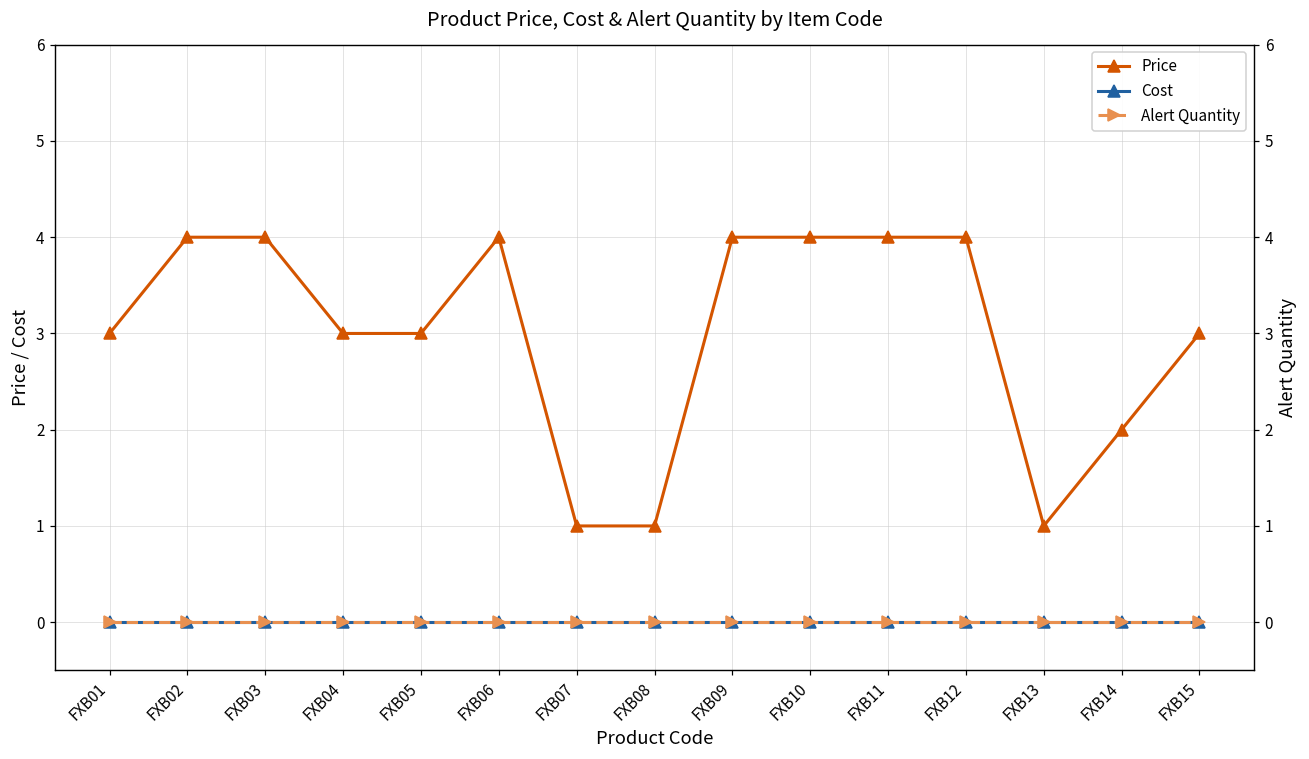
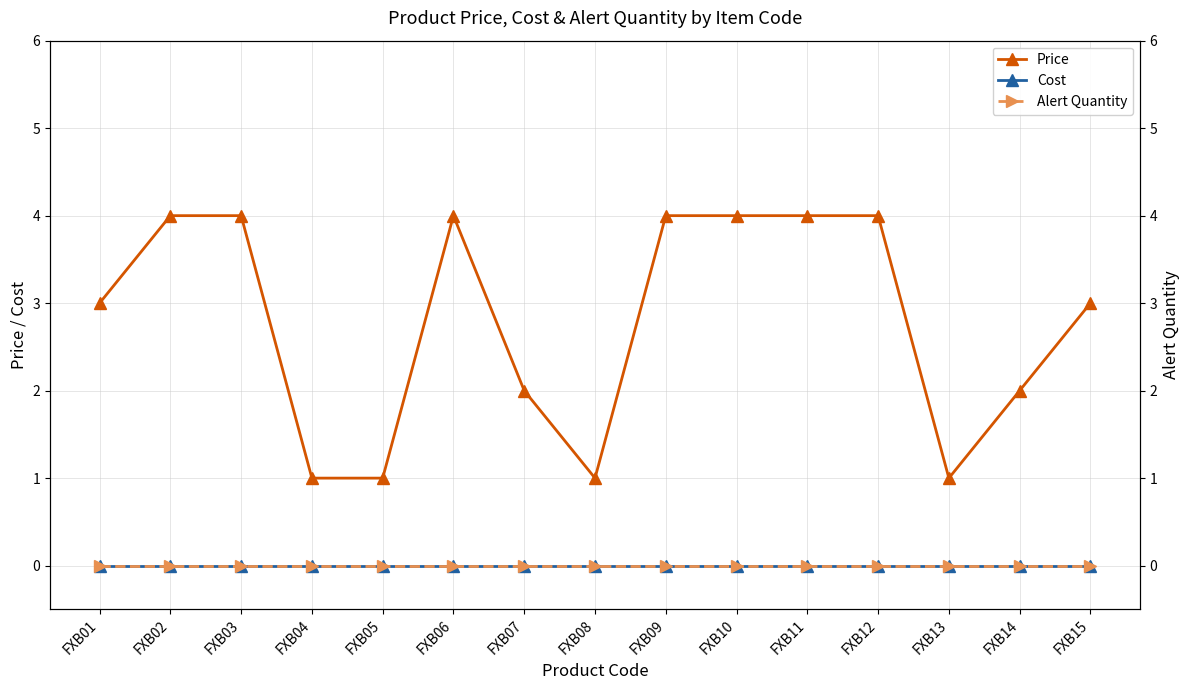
  {
    "Price": {
      "FXB01": 3,
      "FXB02": 4,
      "FXB03": 4,
-     "FXB04": 3,
-     "FXB05": 3,
+     "FXB04": 1,
+     "FXB05": 1,
      "FXB06": 4,
-     "FXB07": 1,
+     "FXB07": 2,
      "FXB08": 1,
      "FXB09": 4,
      "FXB10": 4,
      "FXB11": 4,
      "FXB12": 4,
      "FXB13": 1,
      "FXB14": 2,
      "FXB15": 3
    },
    "Alert Quantity": {
      "FXB01": 0,
      "FXB02": 0,
      "FXB03": 0,
      "FXB04": 0,
      "FXB05": 0,
      "FXB06": 0,
      "FXB07": 0,
      "FXB08": 0,
      "FXB09": 0,
      "FXB10": 0,
      "FXB11": 0,
      "FXB12": 0,
      "FXB13": 0,
      "FXB14": 0,
      "FXB15": 0
    }
  }
